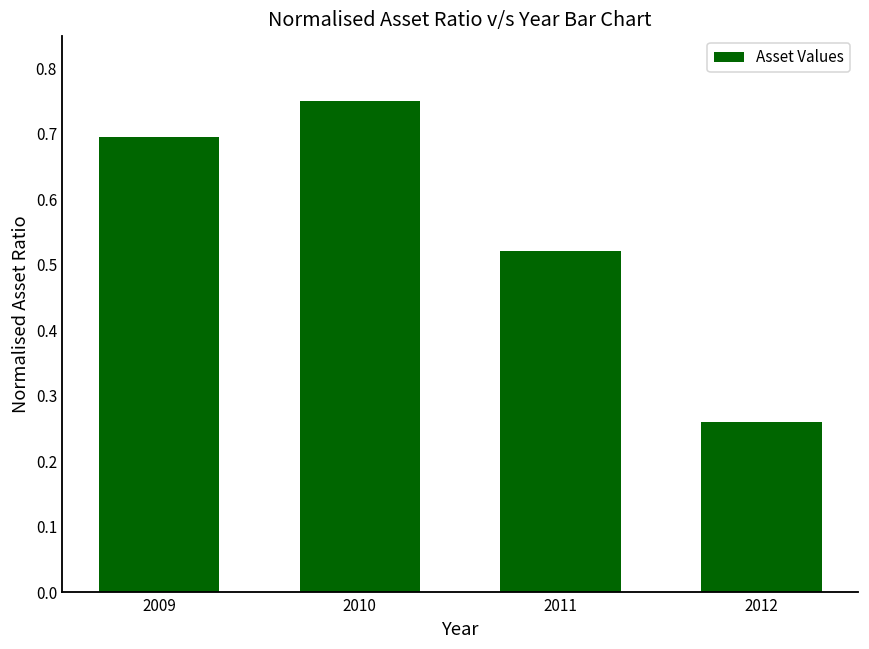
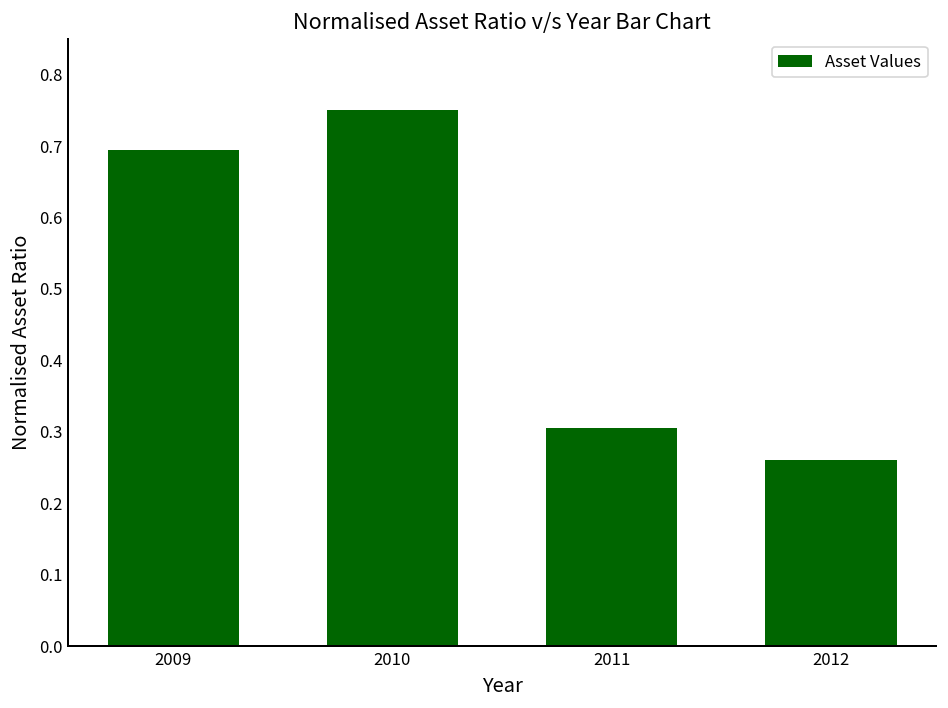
  {
    "2009": 0.69,
    "2010": 0.75,
-   "2011": 0.52,
+   "2011": 0.30,
    "2012": 0.26
  }
